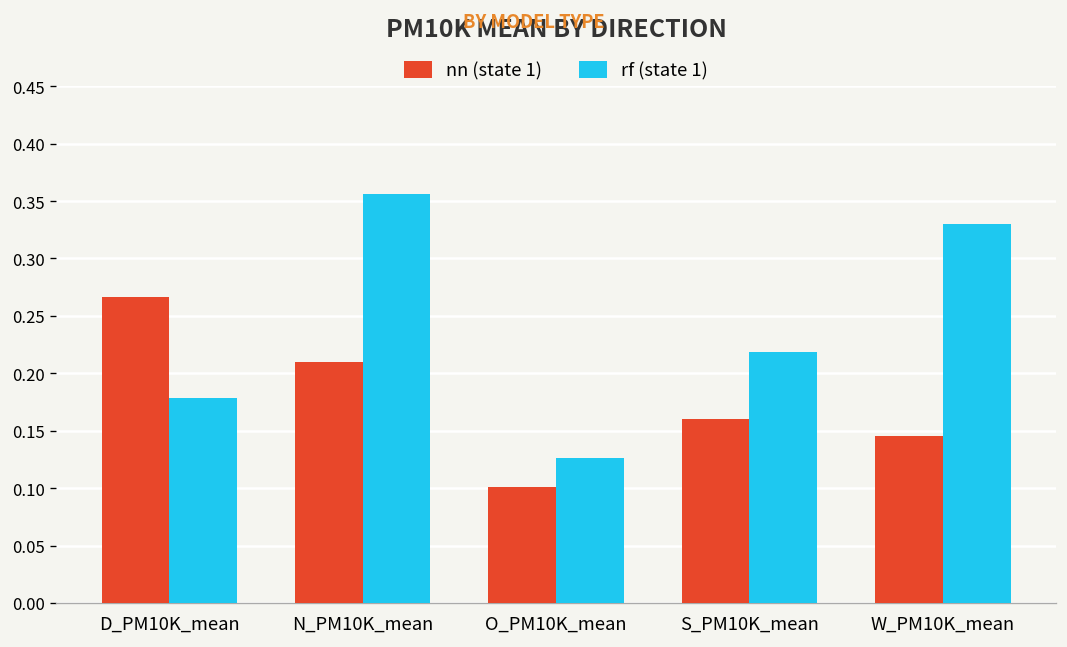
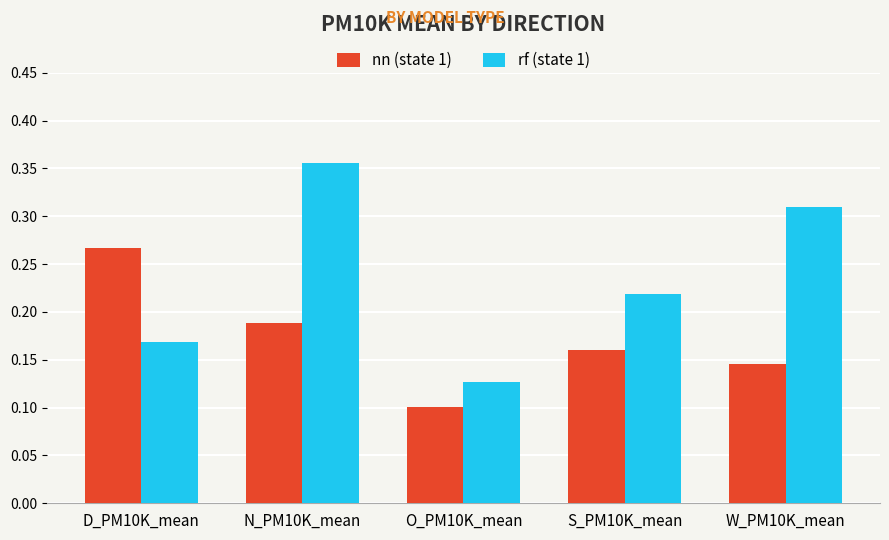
  {
    "nn (state 1)": {
      "D_PM10K_mean": 0.27,
-     "N_PM10K_mean": 0.21,
+     "N_PM10K_mean": 0.19,
      "O_PM10K_mean": 0.10,
      "S_PM10K_mean": 0.16,
      "W_PM10K_mean": 0.15
    },
    "rf (state 1)": {
-     "D_PM10K_mean": 0.18,
+     "D_PM10K_mean": 0.17,
      "N_PM10K_mean": 0.36,
      "O_PM10K_mean": 0.13,
      "S_PM10K_mean": 0.22,
-     "W_PM10K_mean": 0.33
+     "W_PM10K_mean": 0.31
    }
  }
